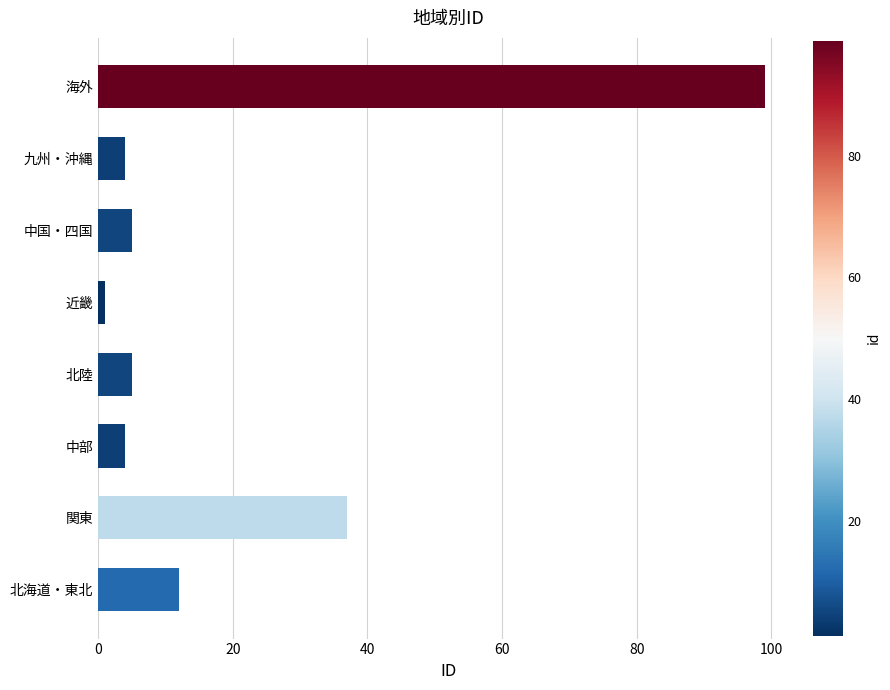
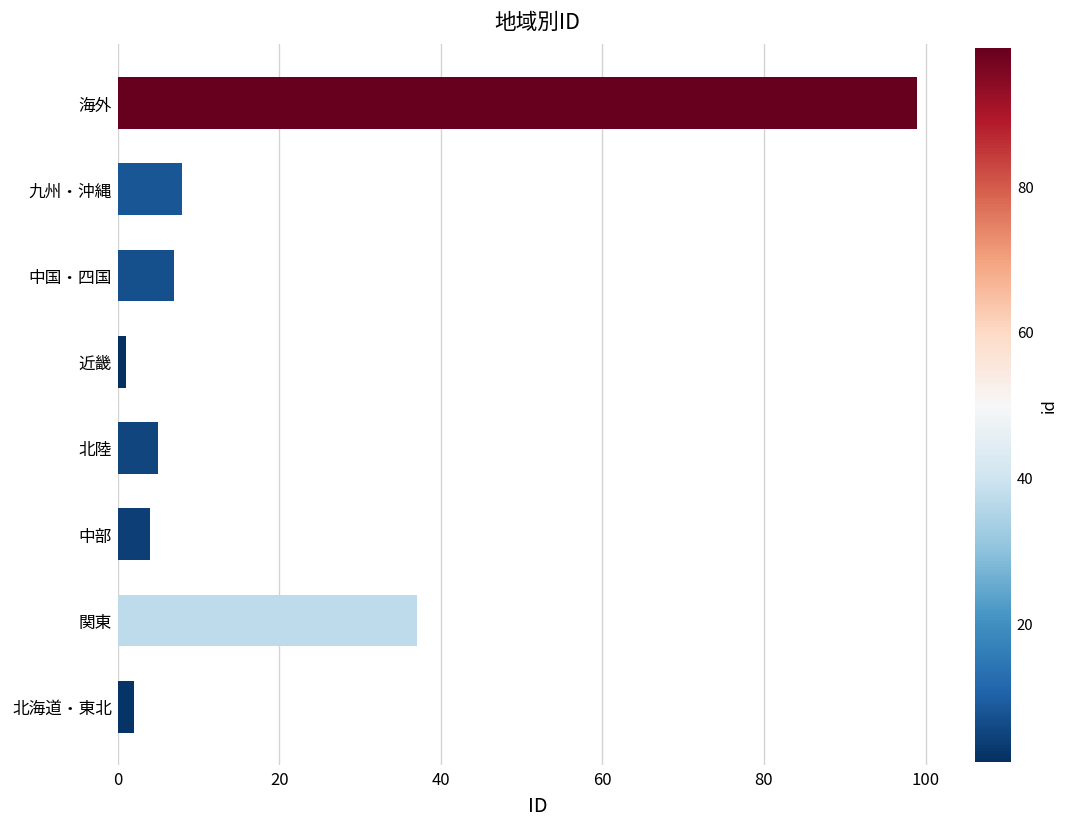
  {
    "海外": 99,
-   "九州・沖縄": 4,
-   "中国・四国": 5,
+   "九州・沖縄": 8,
+   "中国・四国": 7,
    "近畿": 1,
    "北陸": 5,
    "中部": 4,
    "関東": 37,
-   "北海道・東北": 12
+   "北海道・東北": 2
  }
